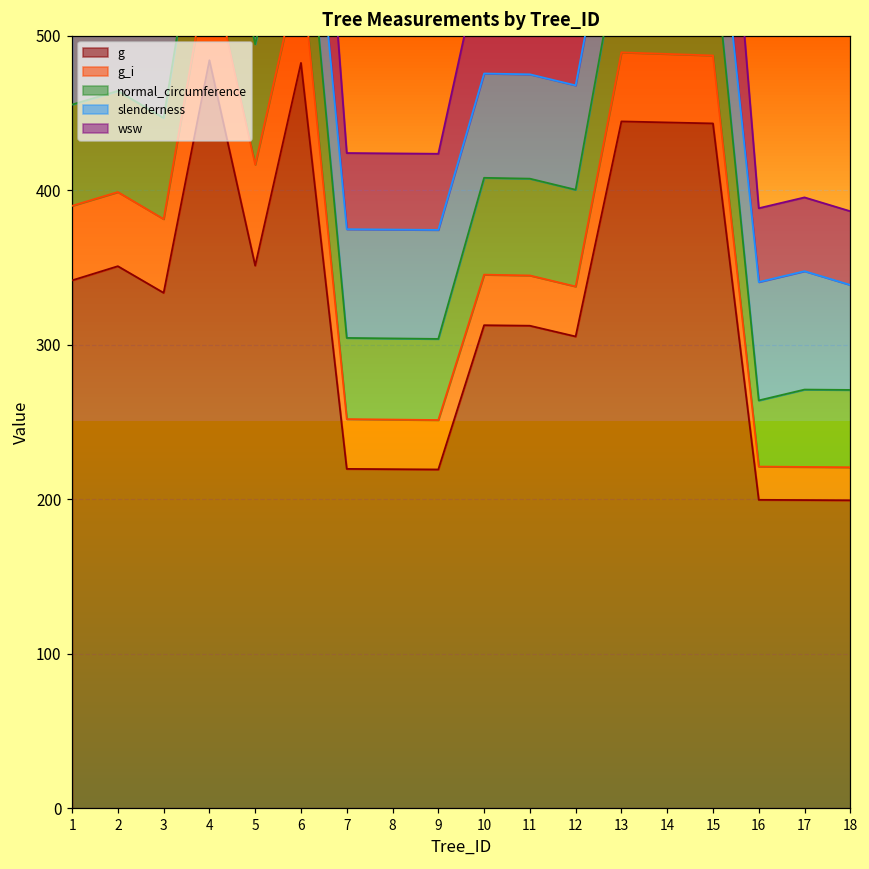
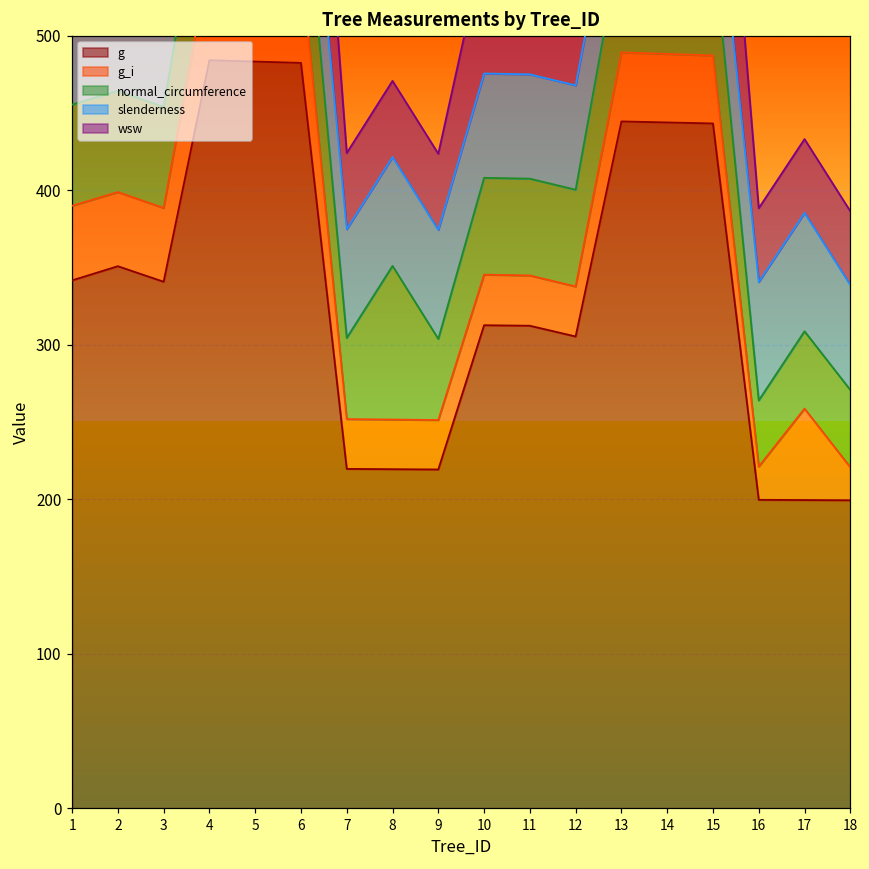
  {
    "g": {
      "1": 342,
      "2": 351,
-     "3": 334,
-     "5": 351,
+     "3": 341,
+     "5": 483,
      "6": 482,
      "7": 220,
      "8": 219,
      "9": 219,
      "10": 313,
      "11": 312,
      "12": 305,
      "13": 444,
      "14": 444,
      "15": 443,
      "16": 200,
      "17": 199,
      "18": 199
    },
    "g_i": {
      "1": 48,
      "2": 48,
      "3": 48,
      "7": 32,
      "8": 32,
      "9": 32,
      "10": 33,
      "11": 33,
      "12": 32,
      "13": 45,
      "14": 44,
      "15": 44,
      "16": 22,
-     "17": 21,
+     "17": 59,
      "18": 21
    },
    "normal_circumference": {
      "1": 66,
      "7": 53,
-     "8": 53,
+     "8": 99,
      "9": 52,
      "10": 63,
      "11": 63,
      "12": 63,
      "16": 43,
      "17": 50,
      "18": 50
    },
    "slenderness": {
      "7": 70,
      "8": 70,
      "9": 71,
      "10": 68,
      "11": 68,
      "12": 68,
      "16": 77,
      "17": 77,
      "18": 68
    },
    "wsw": {
      "7": 49,
      "8": 49,
      "9": 49,
      "16": 48,
      "17": 48,
      "18": 48
    }
  }
